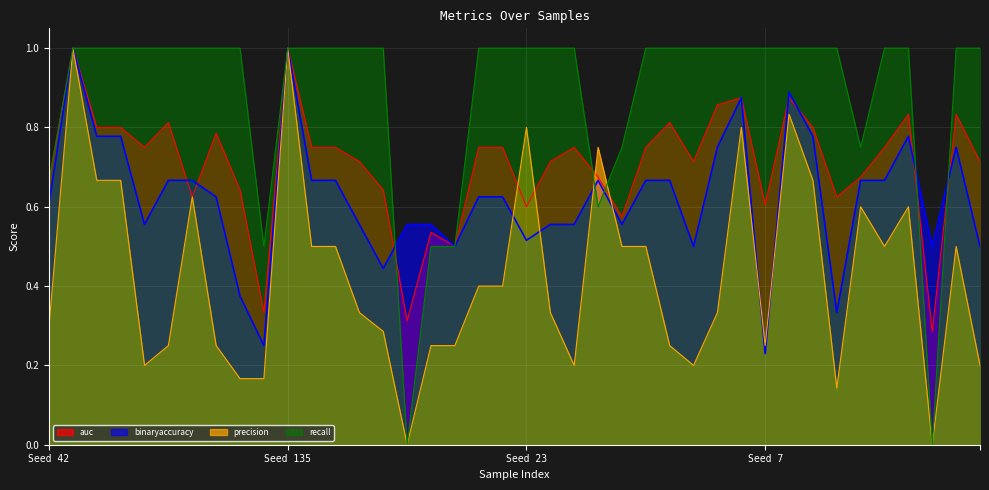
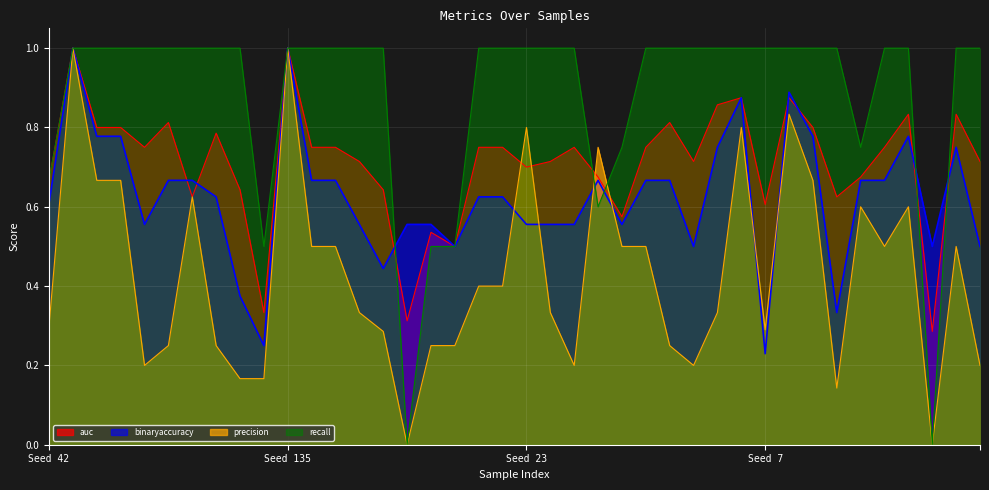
  {
    "auc": {
-     "Seed 23": 0.6,
+     "Seed 23": 0.7,
      "Seed 7": 0.6
    },
    "binaryaccuracy": {
      "Seed 42": 0.61,
-     "Seed 23": 0.52,
+     "Seed 23": 0.56,
      "Seed 7": 0.23
    },
    "precision": {
      "Seed 42": 0.30,
      "Seed 23": 0.80,
-     "Seed 7": 0.25
+     "Seed 7": 0.29
    },
    "recall": {
      "Seed 23": 1.00,
      "Seed 7": 1.00
    }
  }
